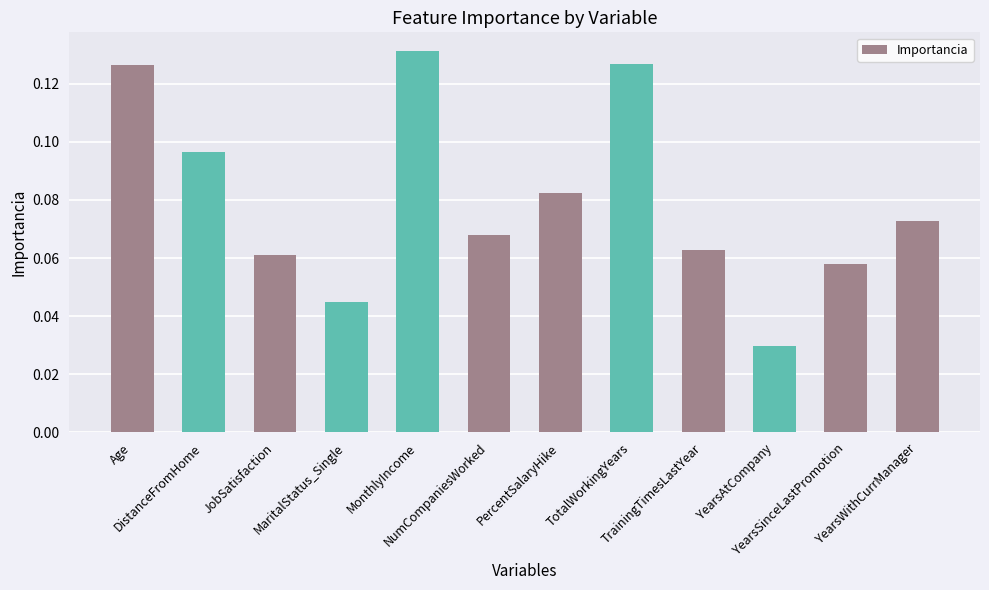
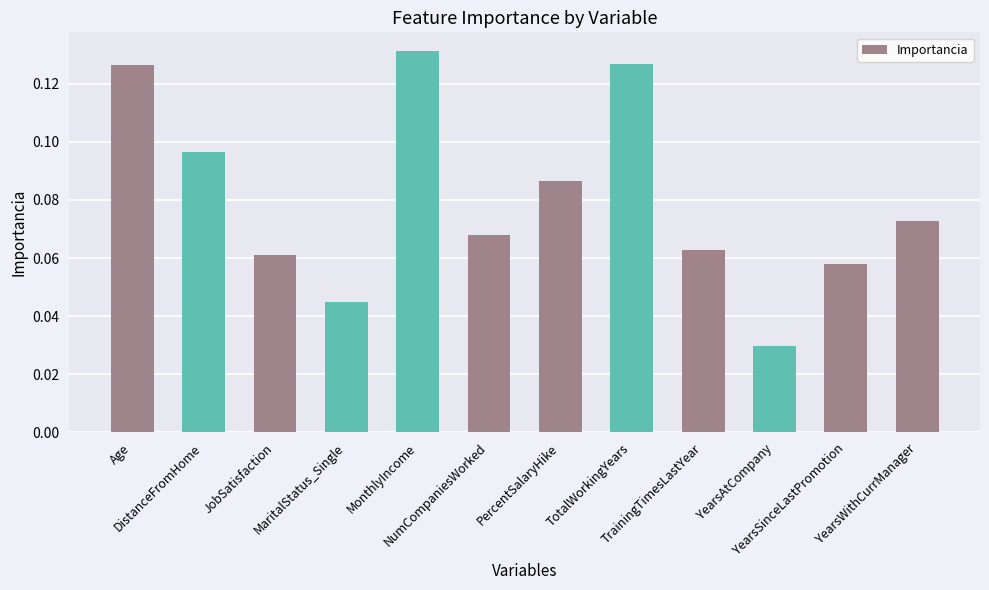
  {
    "Age": 0.126,
    "DistanceFromHome": 0.097,
    "JobSatisfaction": 0.061,
    "MaritalStatus_Single": 0.045,
    "MonthlyIncome": 0.131,
    "NumCompaniesWorked": 0.068,
-   "PercentSalaryHike": 0.083,
+   "PercentSalaryHike": 0.086,
    "TotalWorkingYears": 0.127,
    "TrainingTimesLastYear": 0.063,
    "YearsAtCompany": 0.030,
    "YearsSinceLastPromotion": 0.058,
    "YearsWithCurrManager": 0.073
  }
